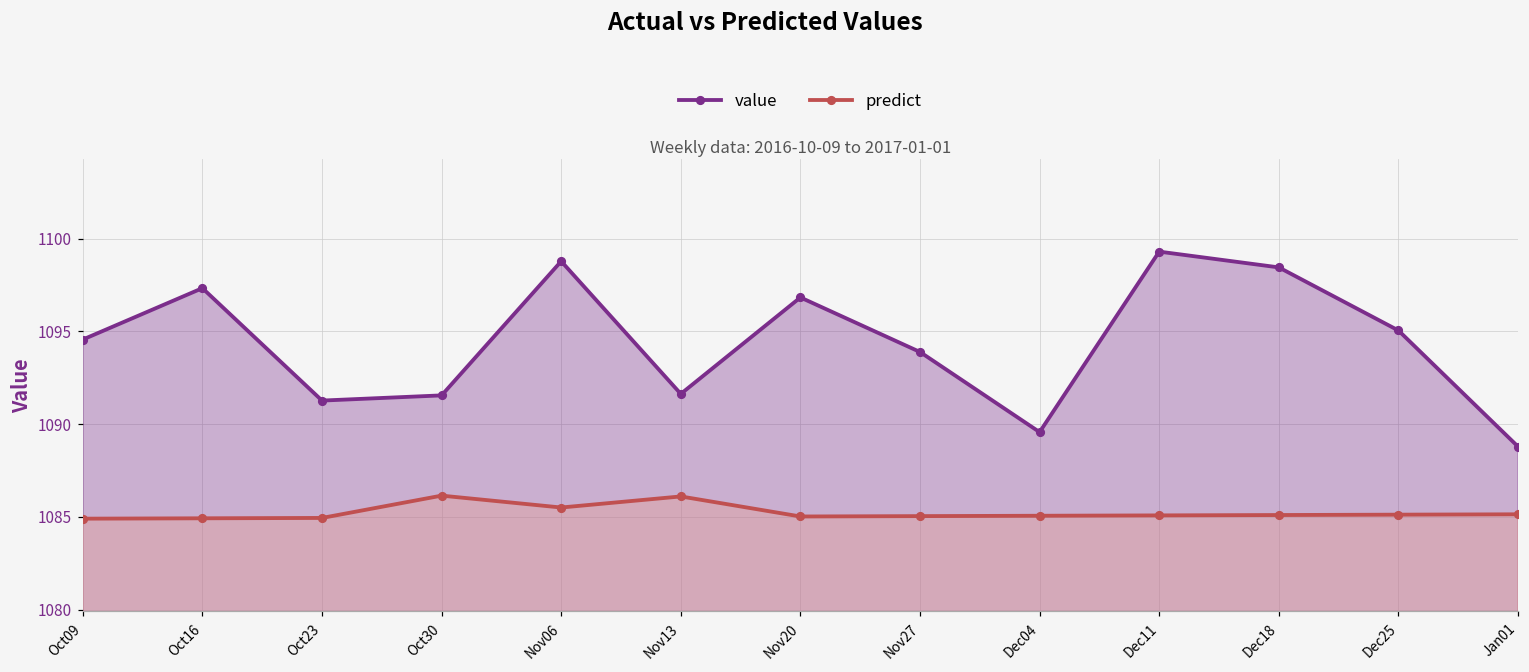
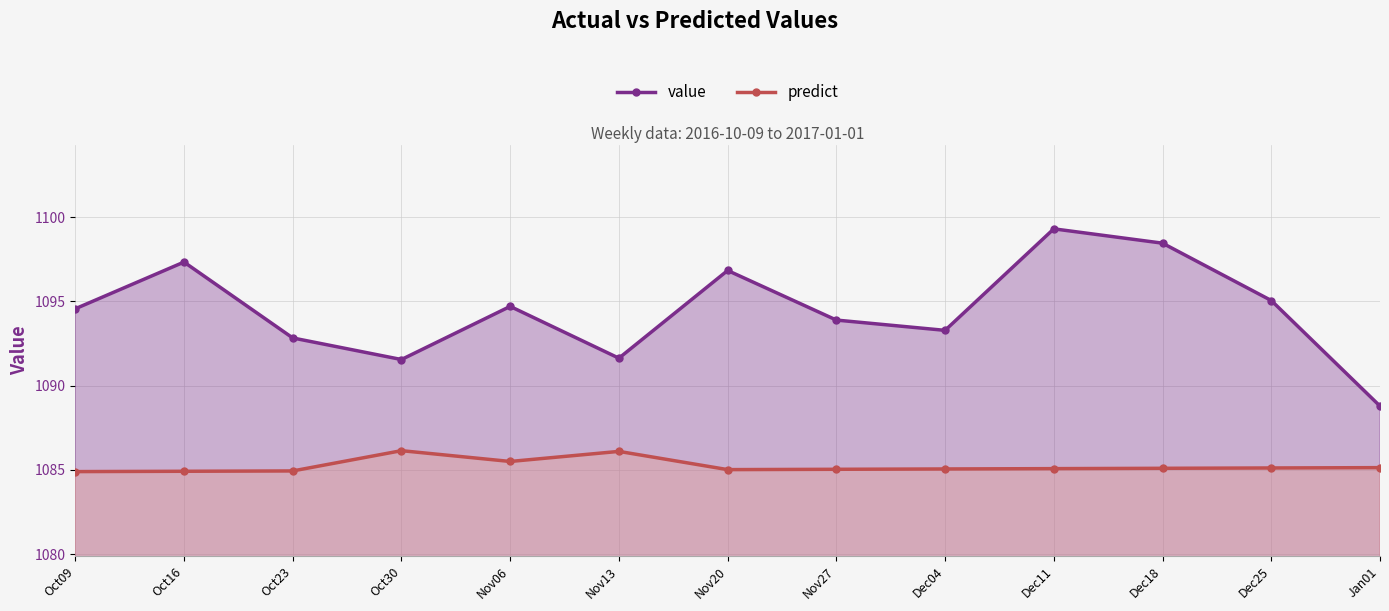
  {
    "value": {
      "Oct09": 1094.6,
      "Oct16": 1097.3,
-     "Oct23": 1091.3,
+     "Oct23": 1092.8,
      "Oct30": 1091.6,
-     "Nov06": 1098.8,
+     "Nov06": 1094.7,
      "Nov13": 1091.6,
      "Nov20": 1096.8,
      "Nov27": 1093.9,
-     "Dec04": 1089.6,
+     "Dec04": 1093.3,
      "Dec11": 1099.3,
      "Dec18": 1098.5,
      "Dec25": 1095.1,
      "Jan01": 1088.8
    },
    "predict": {
      "Oct09": 1084.9,
      "Oct16": 1084.9,
      "Oct23": 1084.9,
      "Oct30": 1086.1,
      "Nov06": 1085.5,
      "Nov13": 1086.1,
      "Nov20": 1085.0,
      "Nov27": 1085.0,
      "Dec04": 1085.1,
      "Dec11": 1085.1,
      "Dec18": 1085.1,
      "Dec25": 1085.1,
      "Jan01": 1085.1
    }
  }
